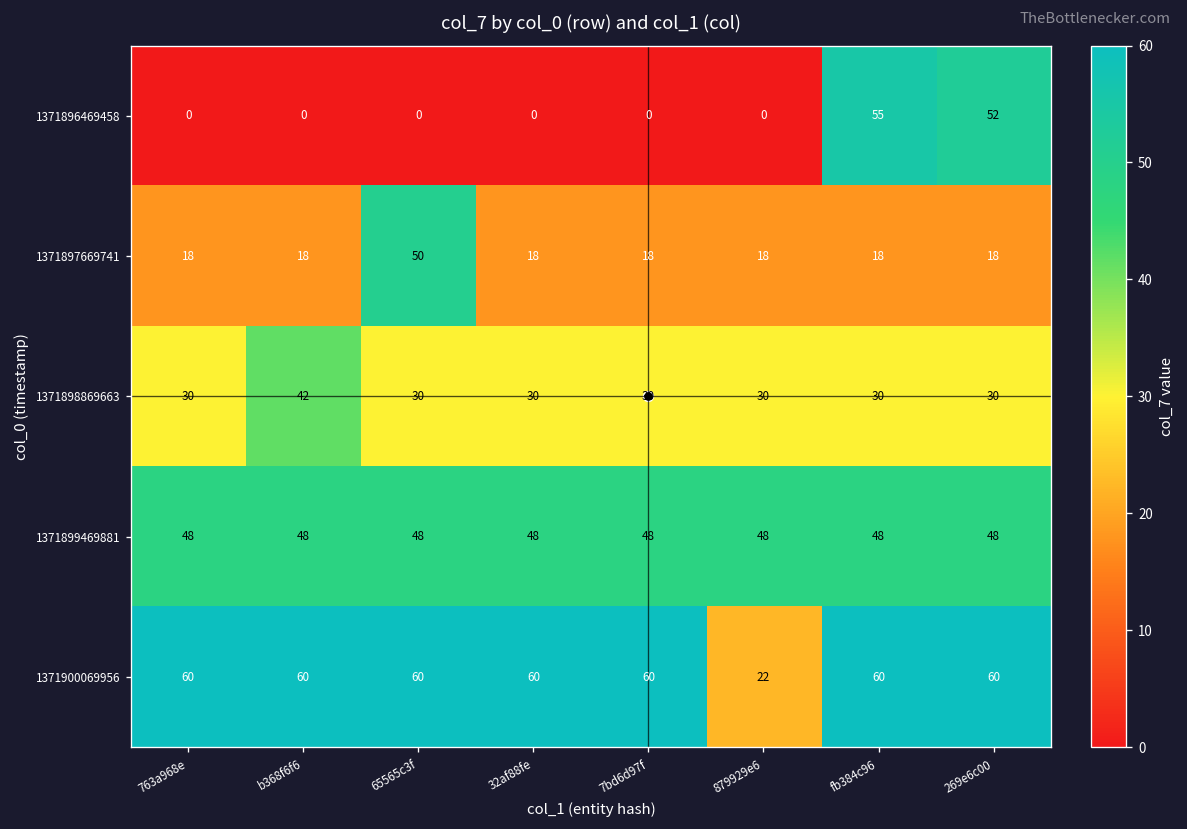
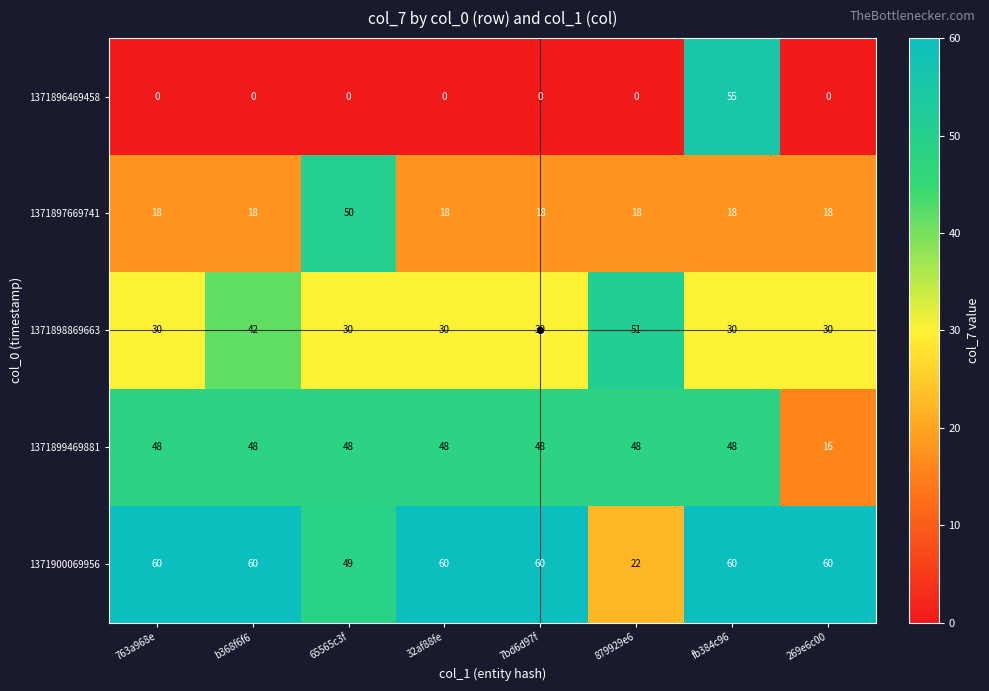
  {
    "1371896469458": {
      "763a968e": 0,
      "b368f6f6": 0,
      "65565c3f": 0,
      "32af88fe": 0,
      "7bd6d97f": 0,
      "879929e6": 0,
      "fb384c96": 55,
-     "269e6c00": 52
+     "269e6c00": 0
    },
    "1371897669741": {
      "763a968e": 18,
      "b368f6f6": 18,
      "65565c3f": 50,
      "32af88fe": 18,
      "7bd6d97f": 18,
      "879929e6": 18,
      "fb384c96": 18,
      "269e6c00": 18
    },
    "1371898869663": {
      "763a968e": 30,
      "b368f6f6": 42,
      "65565c3f": 30,
      "32af88fe": 30,
-     "879929e6": 30,
+     "879929e6": 51,
      "fb384c96": 30,
      "269e6c00": 30
    },
    "1371899469881": {
      "763a968e": 48,
      "b368f6f6": 48,
      "65565c3f": 48,
      "32af88fe": 48,
      "7bd6d97f": 48,
      "879929e6": 48,
      "fb384c96": 48,
-     "269e6c00": 48
+     "269e6c00": 16
    },
    "1371900069956": {
      "763a968e": 60,
      "b368f6f6": 60,
-     "65565c3f": 60,
+     "65565c3f": 49,
      "32af88fe": 60,
      "7bd6d97f": 60,
      "879929e6": 22,
      "fb384c96": 60,
      "269e6c00": 60
    }
  }
